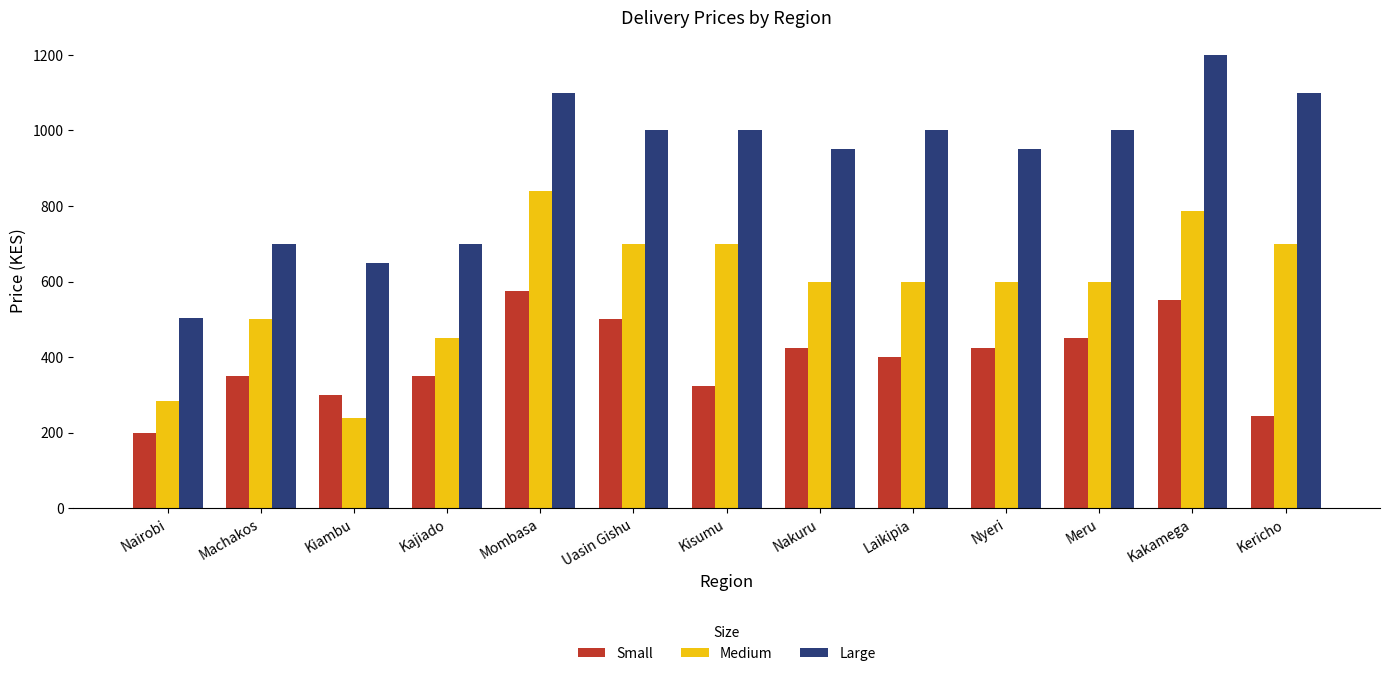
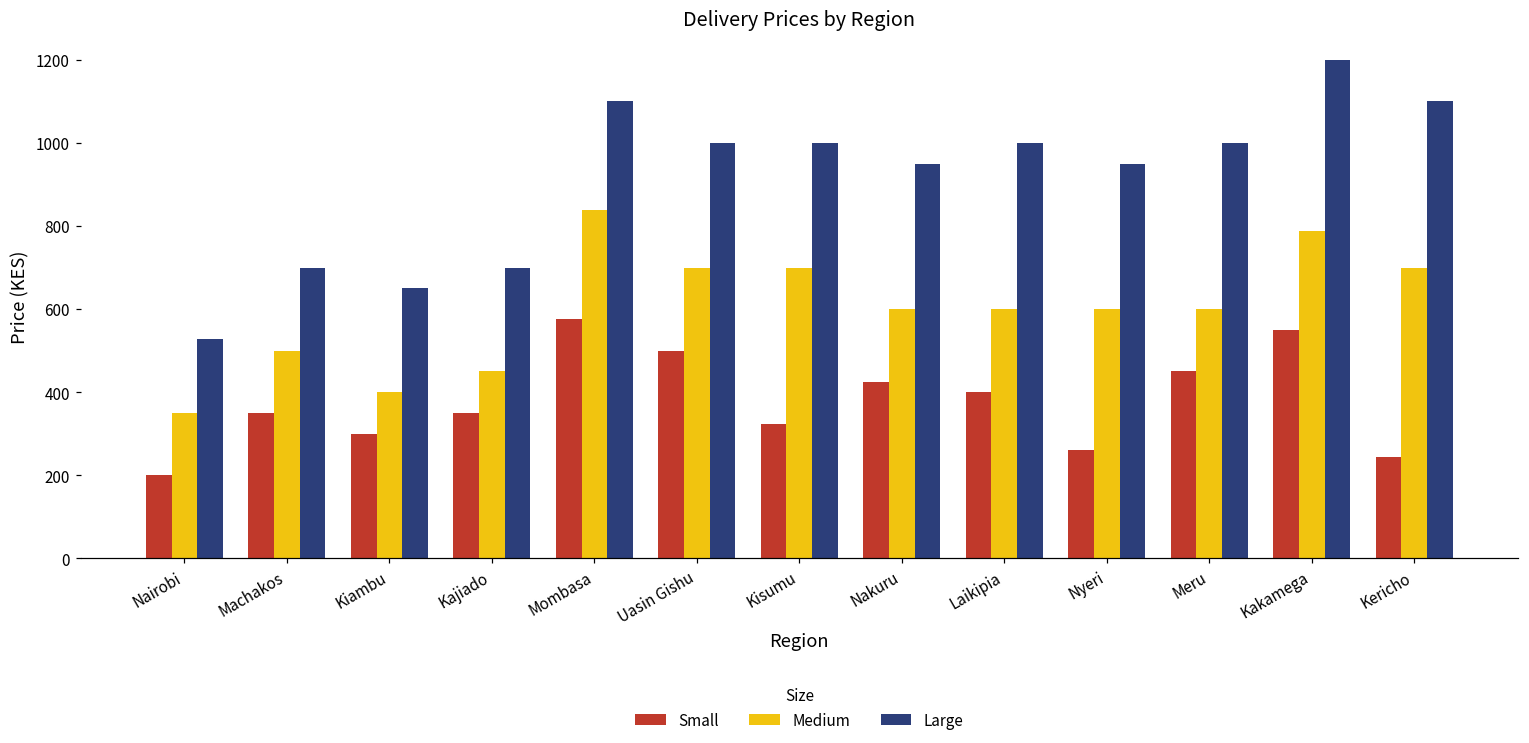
  {
    "Small": {
      "Nairobi": 200,
      "Machakos": 350,
      "Kiambu": 300,
      "Kajiado": 350,
      "Mombasa": 580,
      "Uasin Gishu": 500,
      "Kisumu": 320,
      "Nakuru": 430,
      "Laikipia": 400,
-     "Nyeri": 430,
+     "Nyeri": 260,
      "Meru": 450,
      "Kakamega": 550,
      "Kericho": 240
    },
    "Medium": {
-     "Nairobi": 280,
+     "Nairobi": 350,
      "Machakos": 500,
-     "Kiambu": 240,
+     "Kiambu": 400,
      "Kajiado": 450,
      "Mombasa": 840,
      "Uasin Gishu": 700,
      "Kisumu": 700,
      "Nakuru": 600,
      "Laikipia": 600,
      "Nyeri": 600,
      "Meru": 600,
      "Kakamega": 790,
      "Kericho": 700
    },
    "Large": {
-     "Nairobi": 500,
+     "Nairobi": 530,
      "Machakos": 700,
      "Kiambu": 650,
      "Kajiado": 700,
      "Mombasa": 1100,
      "Uasin Gishu": 1000,
      "Kisumu": 1000,
      "Nakuru": 950,
      "Laikipia": 1000,
      "Nyeri": 950,
      "Meru": 1000,
      "Kakamega": 1200,
      "Kericho": 1100
    }
  }
